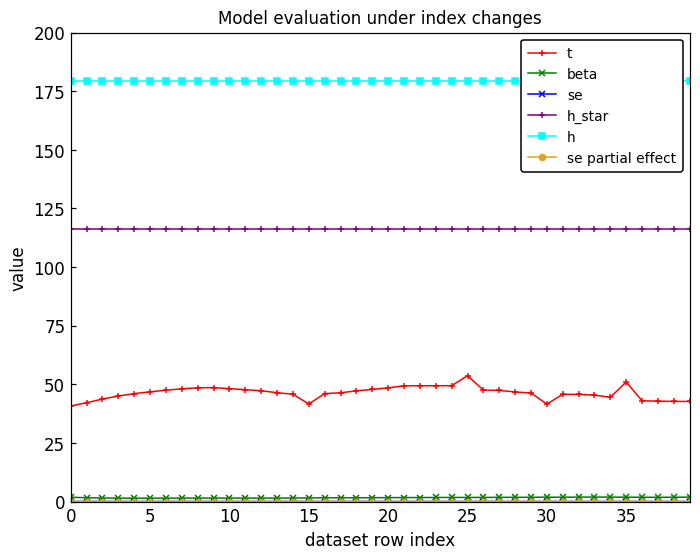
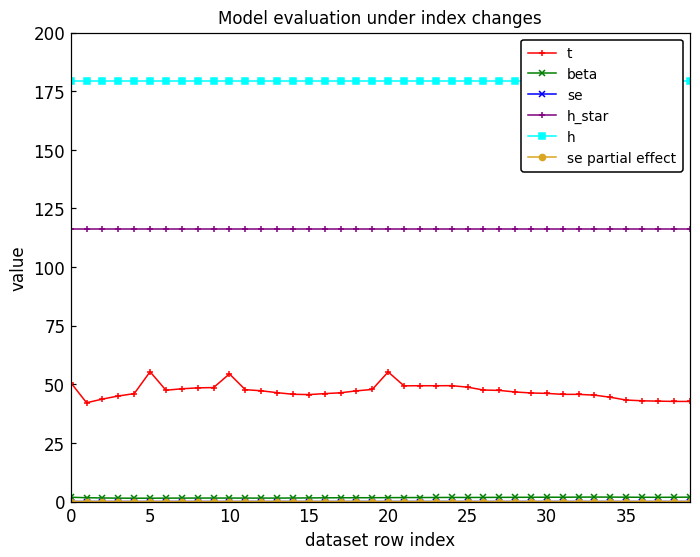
  {
    "t": {
-     "0": 41,
-     "5": 47,
-     "10": 48,
-     "15": 42,
-     "20": 49,
-     "25": 54,
-     "30": 42,
-     "35": 51
+     "0": 51,
+     "5": 55,
+     "10": 54,
+     "15": 46,
+     "20": 55,
+     "25": 49,
+     "30": 46,
+     "35": 43
    },
    "beta": {
      "0": 2,
      "5": 1,
      "10": 1,
      "15": 2,
      "20": 2,
      "25": 2,
      "30": 2,
      "35": 2
    },
    "se partial effect": {
      "0": 0,
      "5": 0,
      "10": 0,
      "15": 0,
      "20": 0,
      "25": 0,
      "30": 0,
      "35": 0
    },
    "h_star": {
      "0": 116,
      "5": 116,
      "10": 116,
      "15": 116,
      "20": 116,
      "25": 116,
      "30": 116,
      "35": 116
    },
    "h": {
      "0": 179,
      "5": 179,
      "10": 179,
      "15": 179,
      "20": 179,
      "25": 179
    }
  }
